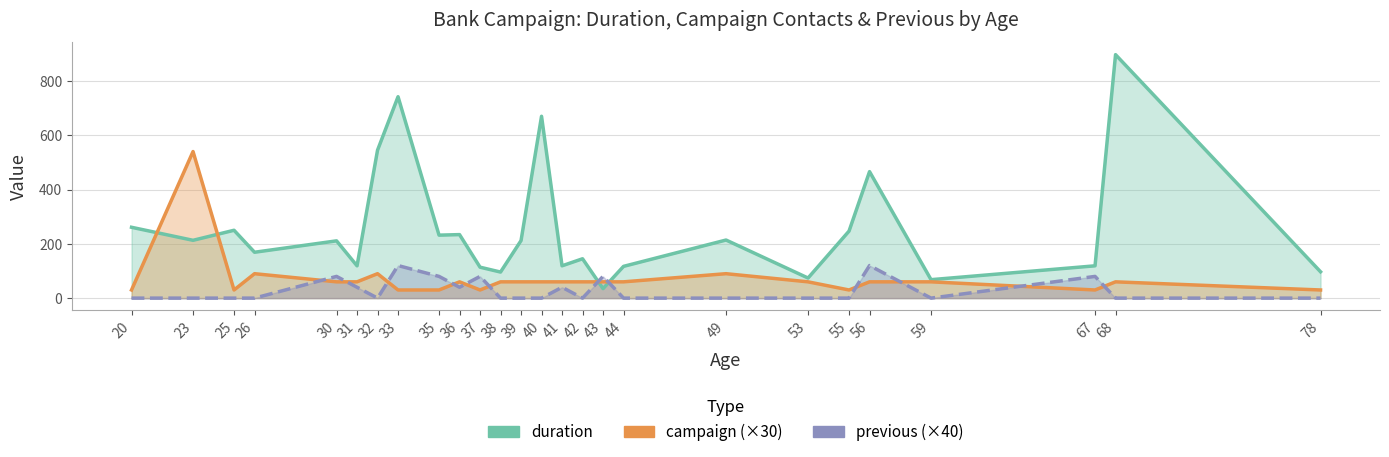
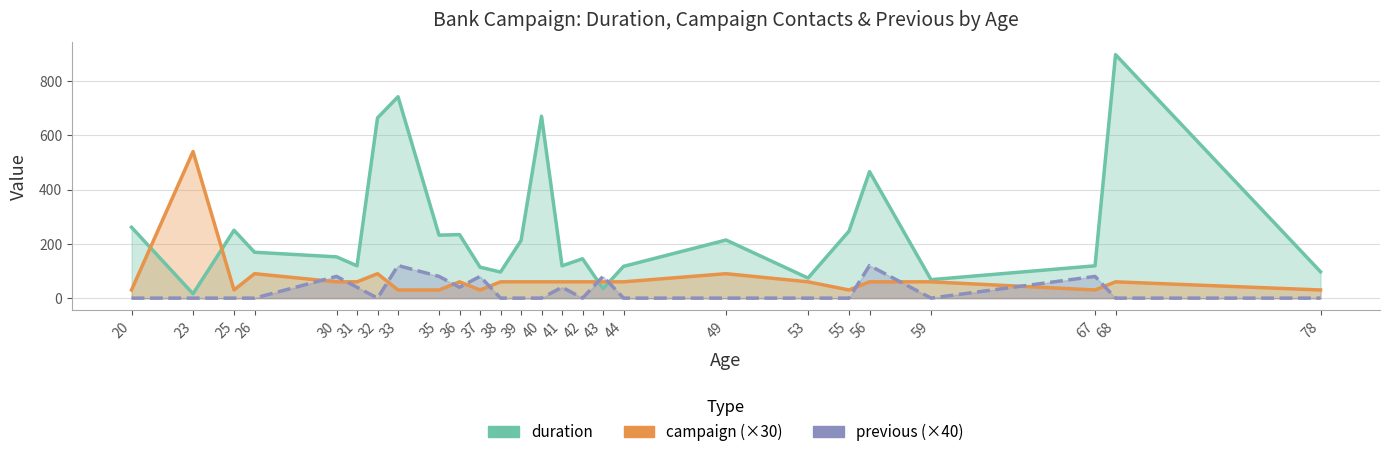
  {
    "duration": {
      "20": 260,
-     "23": 210,
+     "23": 20,
      "25": 250,
      "26": 170,
-     "30": 210,
+     "30": 150,
      "31": 120,
-     "32": 550,
+     "32": 660,
      "33": 740,
      "35": 230,
      "36": 230,
      "37": 110,
      "38": 100,
      "39": 210,
      "40": 670,
      "41": 120,
      "42": 150,
      "43": 40,
      "44": 120,
      "49": 210,
      "53": 70,
      "55": 250,
      "56": 470,
      "67": 120,
      "68": 900,
      "78": 100
    }
  }
